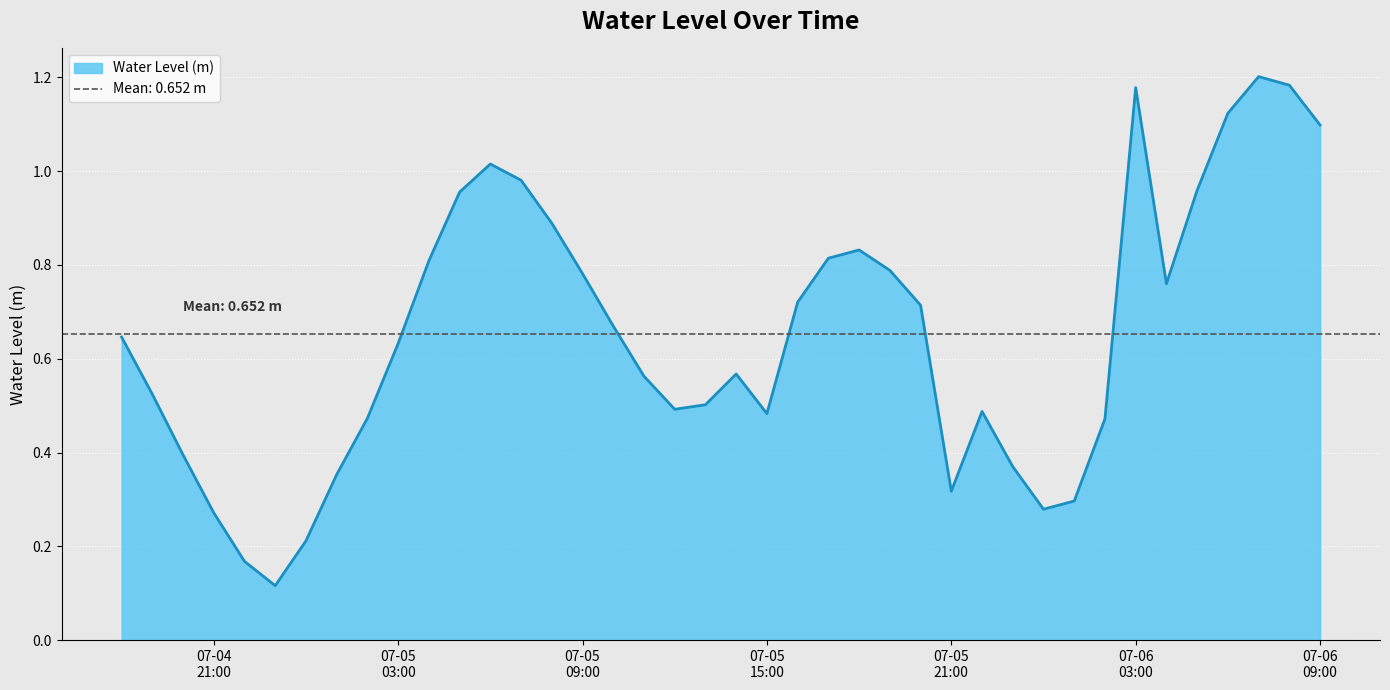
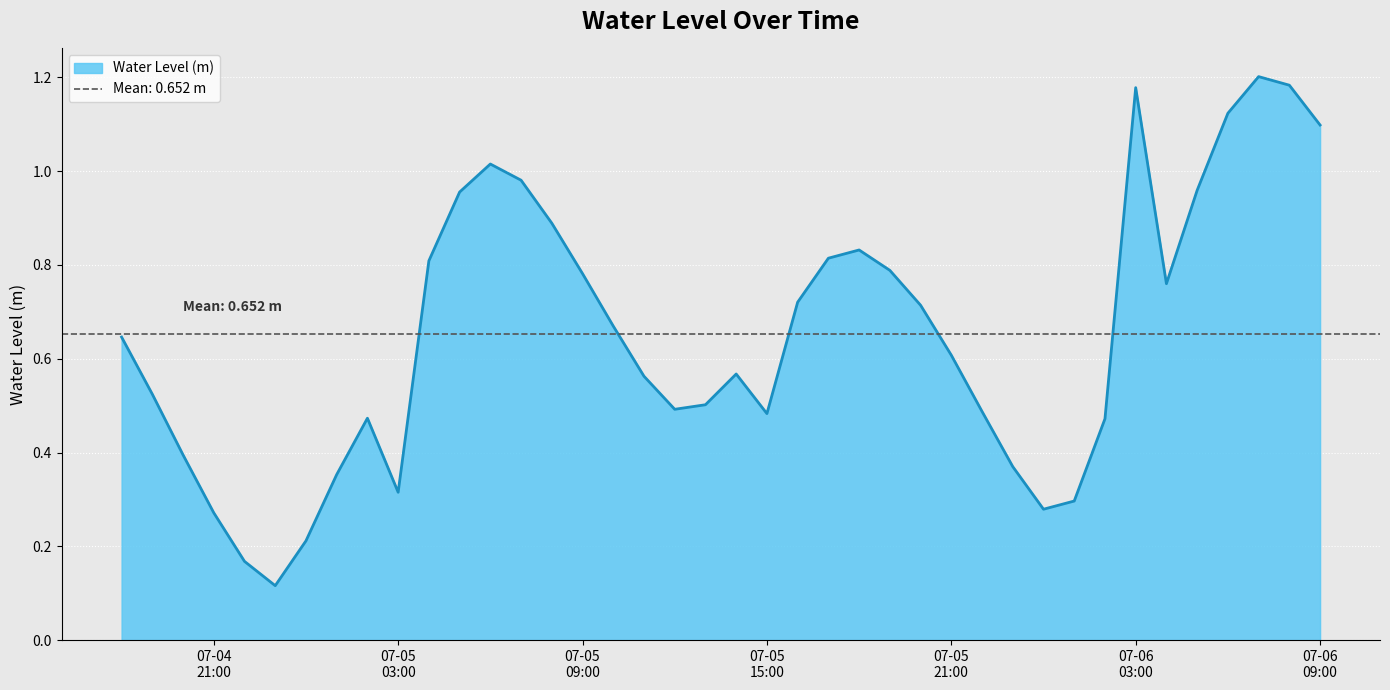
  {
    "07-04 21:00": 0.27,
-   "07-05 03:00": 0.63,
+   "07-05 03:00": 0.32,
    "07-05 09:00": 0.78,
    "07-05 15:00": 0.48,
-   "07-05 21:00": 0.32,
+   "07-05 21:00": 0.61,
    "07-06 03:00": 1.18,
    "07-06 09:00": 1.10
  }
